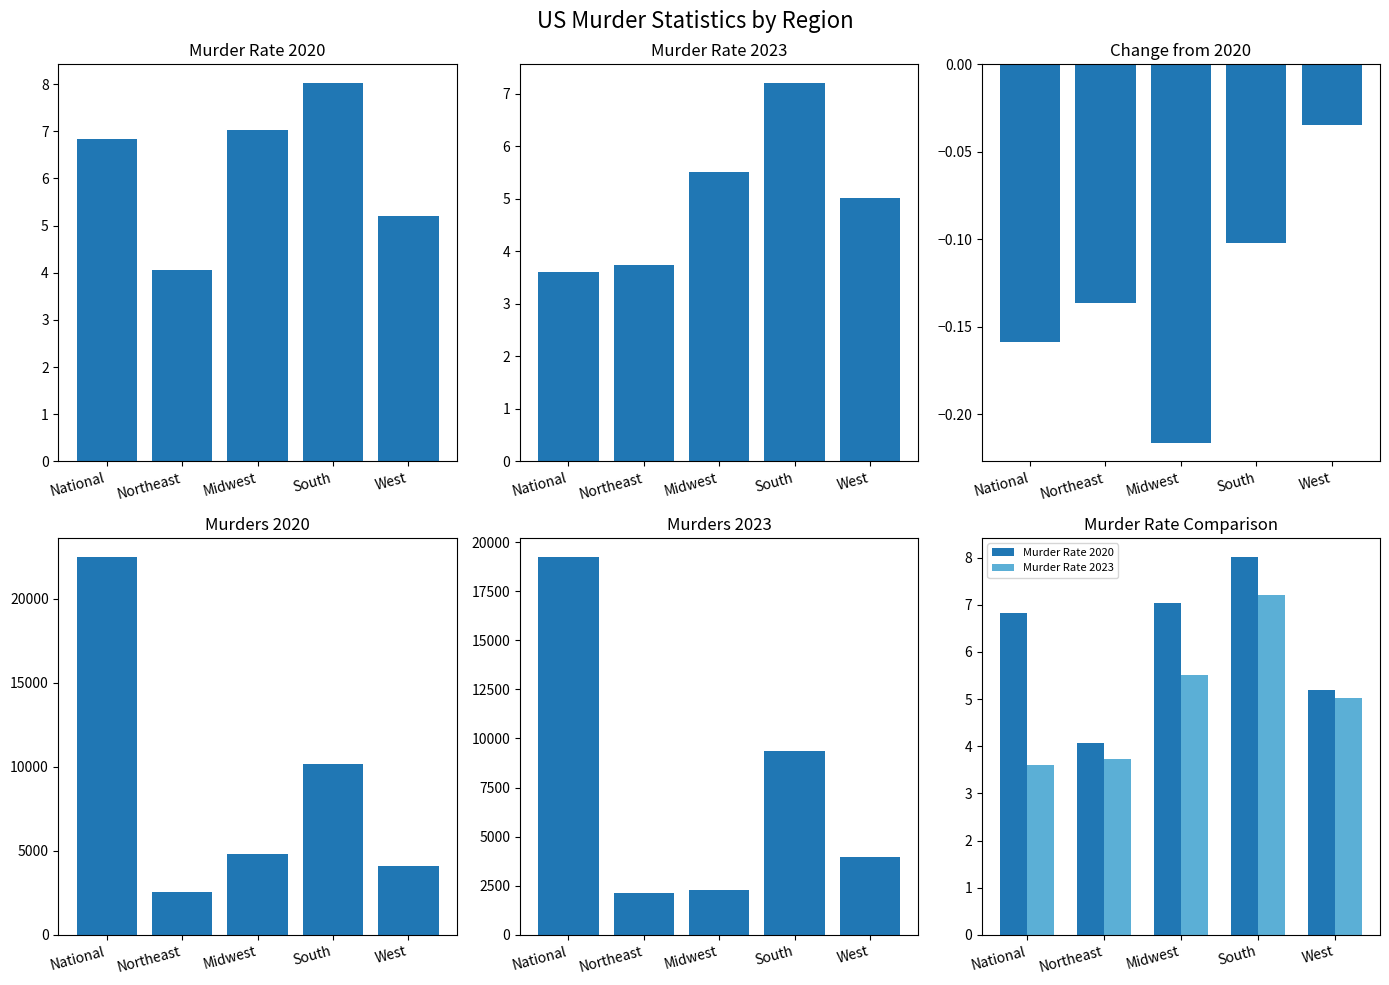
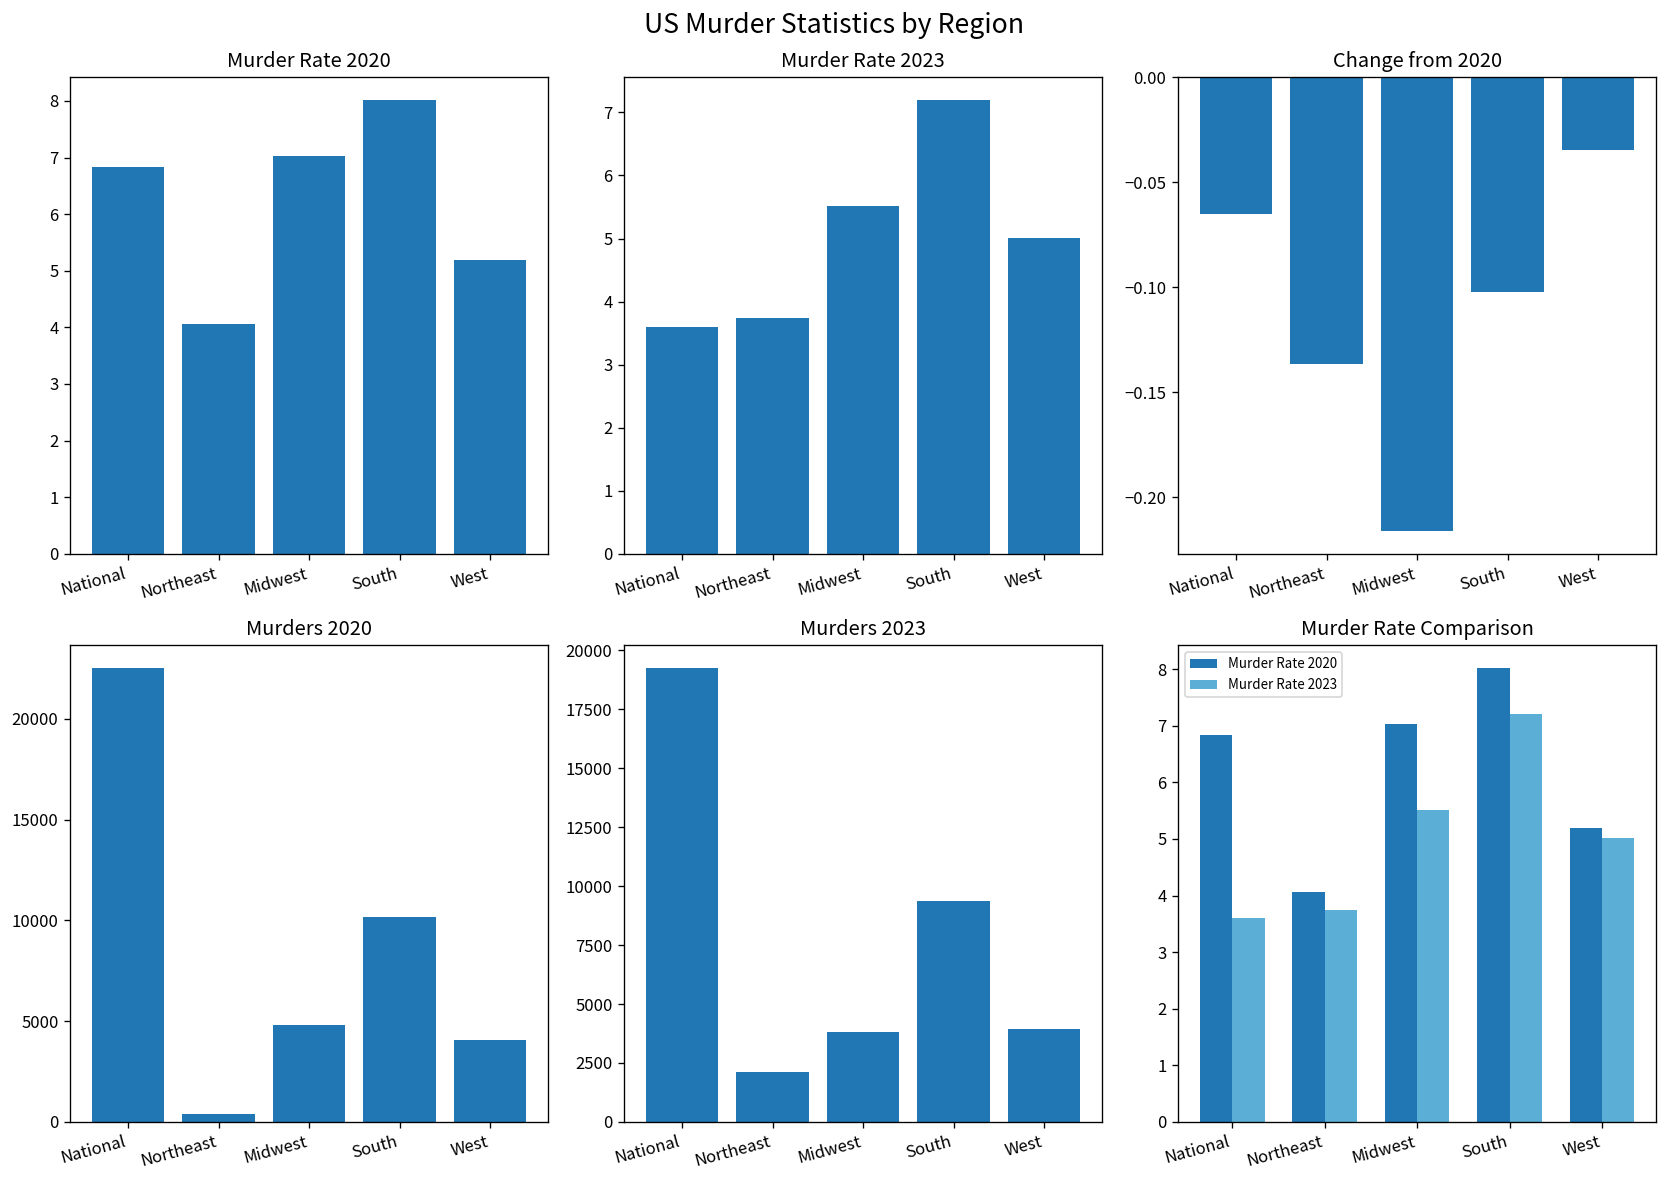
  {
    "Murder Rate 2020": {
      "National": 6.8,
      "Northeast": 4.1,
      "Midwest": 7.0,
      "South": 8.0,
      "West": 5.2
    },
    "Murder Rate 2023": {
      "National": 3.6,
      "Northeast": 3.7,
      "Midwest": 5.5,
      "South": 7.2,
      "West": 5.0
    },
    "Change from 2020": {
-     "National": -0.159,
+     "National": -0.065,
      "Northeast": -0.136,
      "Midwest": -0.216,
      "South": -0.102,
      "West": -0.035
    },
    "Murders 2020": {
      "National": 22500,
-     "Northeast": 2500,
+     "Northeast": 400,
      "Midwest": 4800,
      "South": 10200,
      "West": 4100
    },
    "Murders 2023": {
      "National": 19300,
      "Northeast": 2100,
-     "Midwest": 2300,
+     "Midwest": 3800,
      "South": 9400,
      "West": 4000
    },
    "Murder Rate Comparison": {
      "Murder Rate 2020": {
        "National": 6.8,
        "Northeast": 4.1,
        "Midwest": 7.0,
        "South": 8.0,
        "West": 5.2
      },
      "Murder Rate 2023": {
        "National": 3.6,
        "Northeast": 3.7,
        "Midwest": 5.5,
        "South": 7.2,
        "West": 5.0
      }
    }
  }
